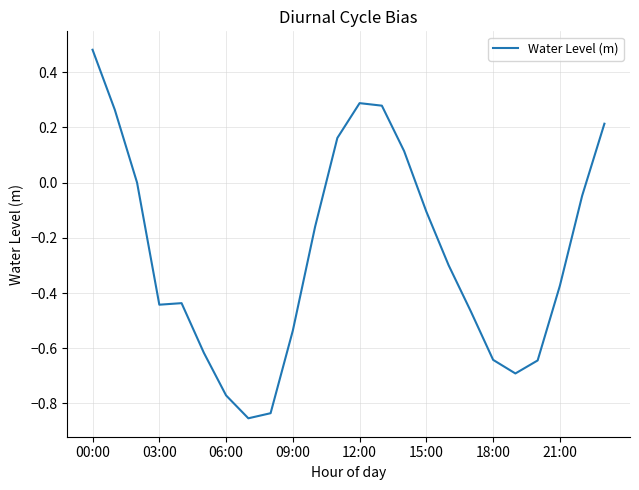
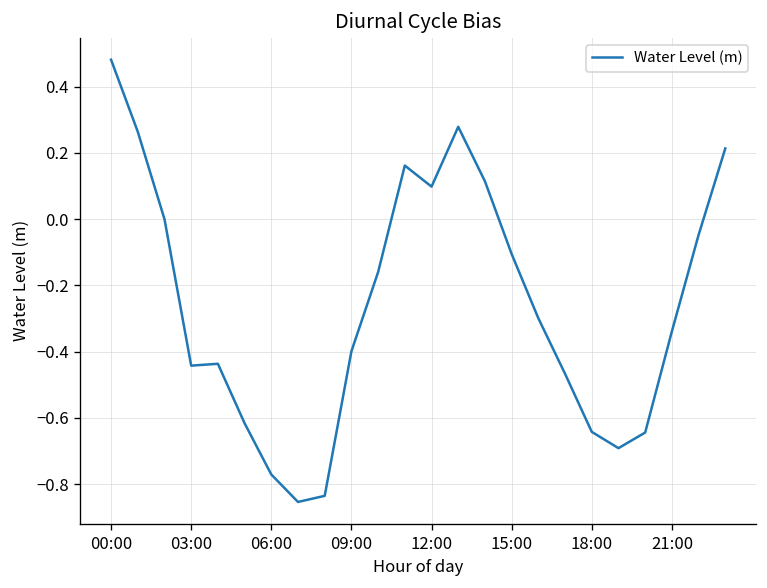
  {
    "00:00": 0.48,
    "03:00": -0.44,
    "06:00": -0.77,
-   "09:00": -0.54,
-   "12:00": 0.29,
+   "09:00": -0.40,
+   "12:00": 0.10,
    "15:00": -0.11,
    "18:00": -0.64,
-   "21:00": -0.37
+   "21:00": -0.34
  }
